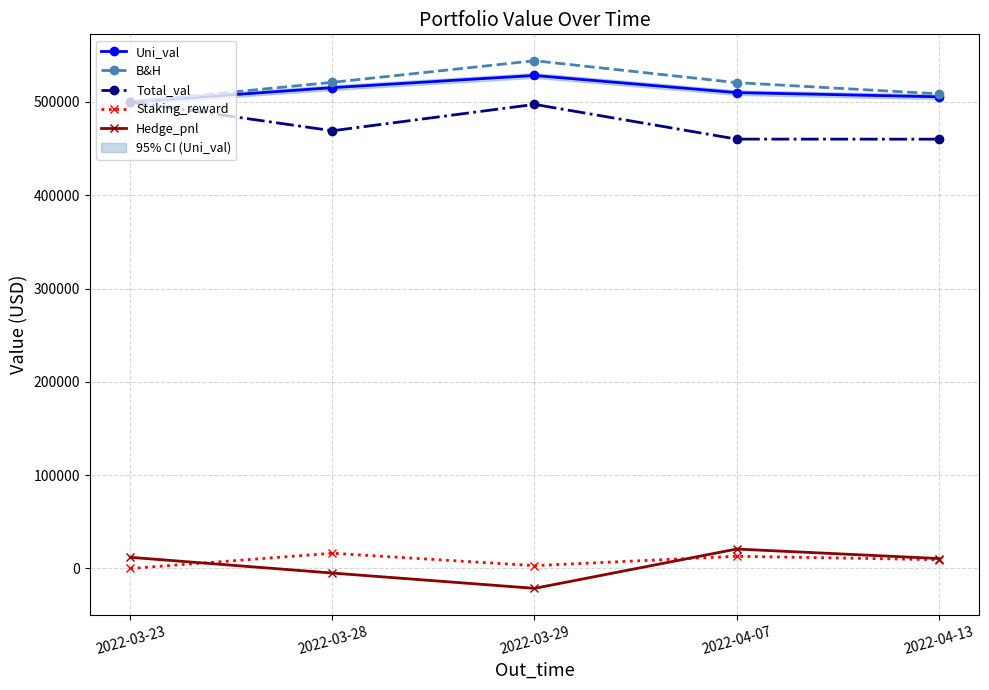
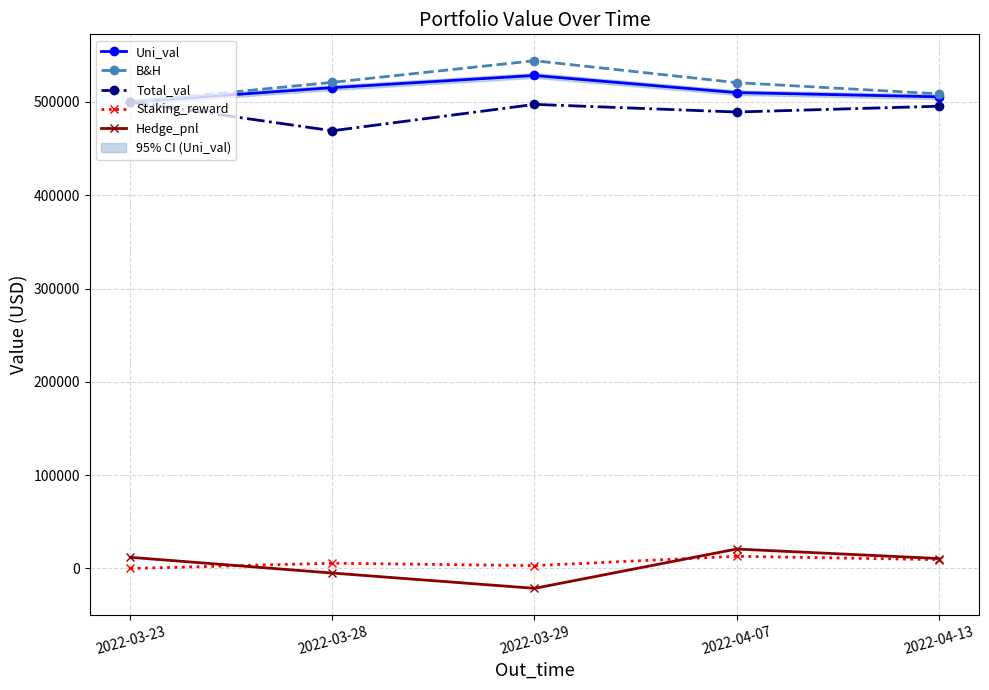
  {
    "Total_val": {
      "2022-03-28": 470000,
      "2022-03-29": 500000,
-     "2022-04-07": 460000,
-     "2022-04-13": 460000
+     "2022-04-07": 490000,
+     "2022-04-13": 500000
    },
    "Staking_reward": {
      "2022-03-23": 0,
-     "2022-03-28": 20000,
+     "2022-03-28": 10000,
      "2022-03-29": 0,
      "2022-04-07": 10000
    },
    "Hedge_pnl": {
      "2022-03-23": 10000,
      "2022-03-28": 0,
      "2022-03-29": -20000,
      "2022-04-07": 20000
    }
  }
